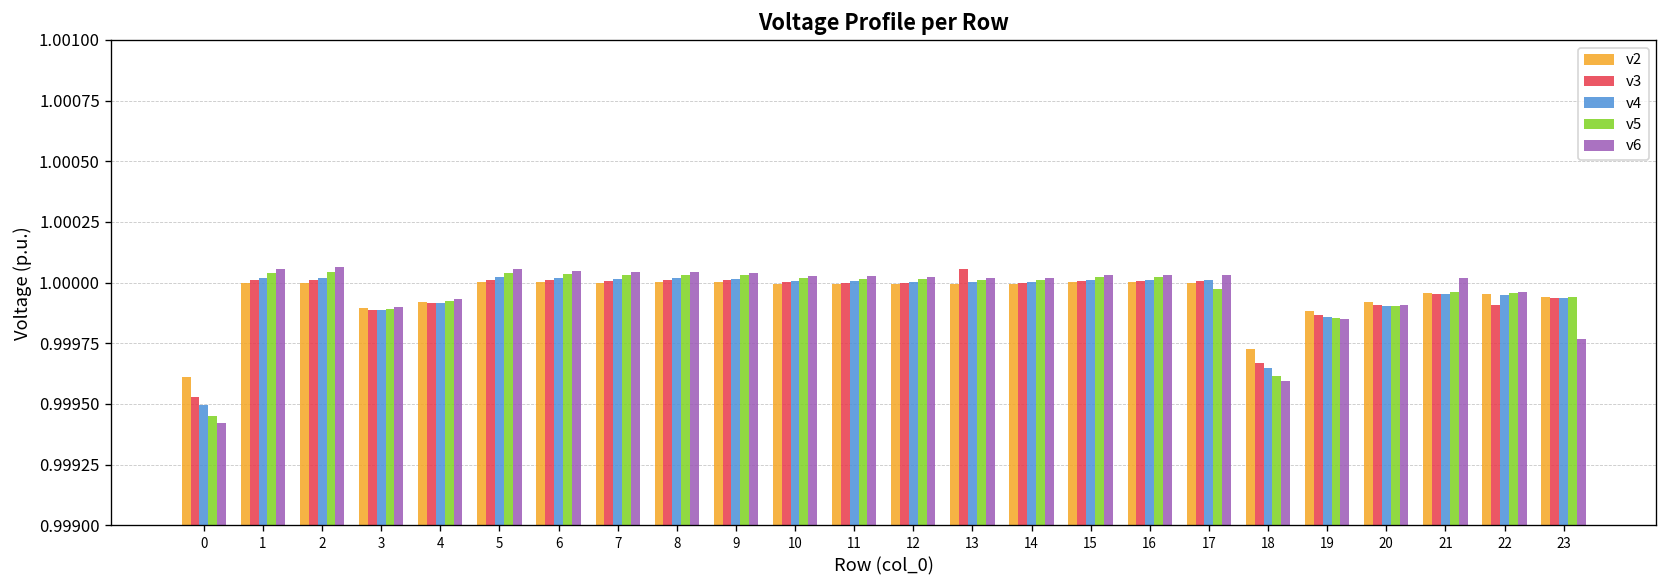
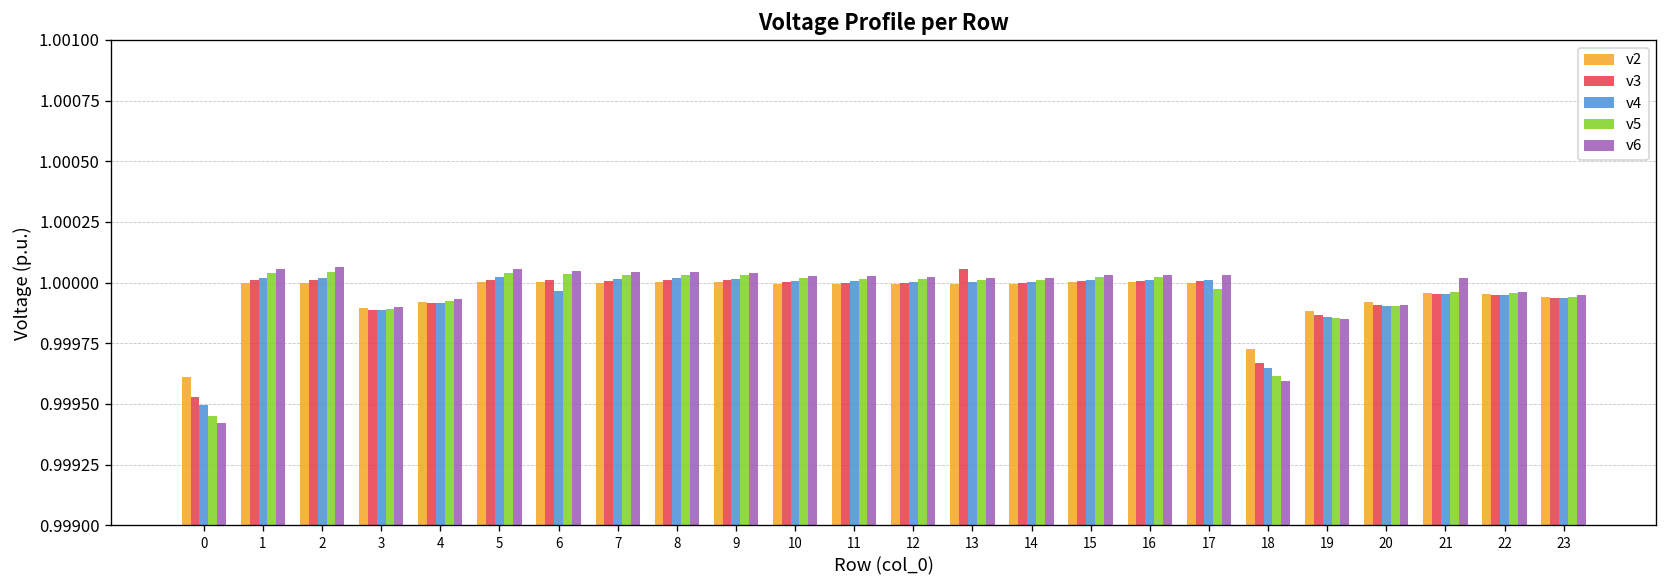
  {
    "v2": {
      "0": 0.99961,
      "1": 1.00000,
      "2": 1.00000,
      "3": 0.99990,
      "4": 0.99992,
      "5": 1.00000,
      "6": 1.00000,
      "7": 1.00000,
      "8": 1.00000,
      "9": 1.00000,
      "10": 1.00000,
      "11": 0.99999,
      "12": 0.99999,
      "13": 0.99999,
      "14": 0.99999,
      "15": 1.00000,
      "16": 1.00000,
      "17": 1.00000,
      "18": 0.99973,
      "19": 0.99988,
      "20": 0.99992,
      "21": 0.99996,
      "22": 0.99995,
      "23": 0.99994
    },
    "v3": {
      "0": 0.99953,
      "1": 1.00001,
      "2": 1.00001,
      "3": 0.99989,
      "4": 0.99991,
      "5": 1.00001,
      "6": 1.00001,
      "7": 1.00001,
      "8": 1.00001,
      "9": 1.00001,
      "10": 1.00000,
      "11": 1.00000,
      "12": 1.00000,
      "13": 1.00006,
      "14": 1.00000,
      "15": 1.00001,
      "16": 1.00001,
      "17": 1.00001,
      "18": 0.99967,
      "19": 0.99987,
      "20": 0.99991,
      "21": 0.99995,
-     "22": 0.99991,
+     "22": 0.99995,
      "23": 0.99994
    },
    "v4": {
      "0": 0.99950,
      "1": 1.00002,
      "2": 1.00002,
      "3": 0.99989,
      "4": 0.99992,
      "5": 1.00002,
-     "6": 1.00002,
+     "6": 0.99997,
      "7": 1.00002,
      "8": 1.00002,
      "9": 1.00002,
      "10": 1.00001,
      "11": 1.00000,
      "12": 1.00000,
      "13": 1.00000,
      "14": 1.00000,
      "15": 1.00001,
      "16": 1.00001,
      "17": 1.00001,
      "18": 0.99965,
      "19": 0.99986,
      "20": 0.99991,
      "21": 0.99995,
      "22": 0.99995,
      "23": 0.99994
    },
    "v5": {
      "0": 0.99945,
      "1": 1.00004,
      "2": 1.00004,
      "3": 0.99989,
      "4": 0.99992,
      "5": 1.00004,
      "6": 1.00004,
      "7": 1.00003,
      "8": 1.00003,
      "9": 1.00003,
      "10": 1.00002,
      "11": 1.00002,
      "12": 1.00001,
      "13": 1.00001,
      "14": 1.00001,
      "15": 1.00002,
      "16": 1.00002,
      "17": 0.99997,
      "18": 0.99961,
      "19": 0.99985,
      "20": 0.99990,
      "21": 0.99996,
      "22": 0.99996,
      "23": 0.99994
    },
    "v6": {
      "0": 0.99942,
      "1": 1.00006,
      "2": 1.00006,
      "3": 0.99990,
      "4": 0.99993,
      "5": 1.00006,
      "6": 1.00005,
      "7": 1.00004,
      "8": 1.00004,
      "9": 1.00004,
      "10": 1.00003,
      "11": 1.00003,
      "12": 1.00002,
      "13": 1.00002,
      "14": 1.00002,
      "15": 1.00003,
      "16": 1.00003,
      "17": 1.00003,
      "18": 0.99959,
      "19": 0.99985,
      "20": 0.99991,
      "21": 1.00002,
      "22": 0.99996,
-     "23": 0.99977
+     "23": 0.99995
    }
  }
